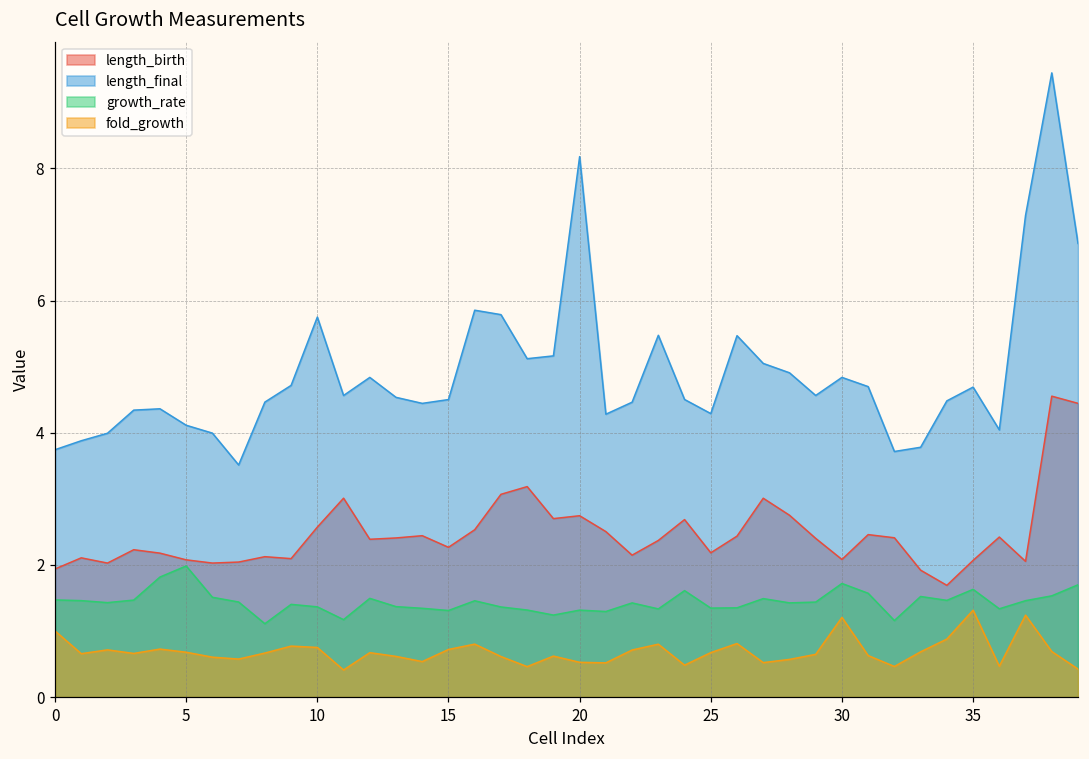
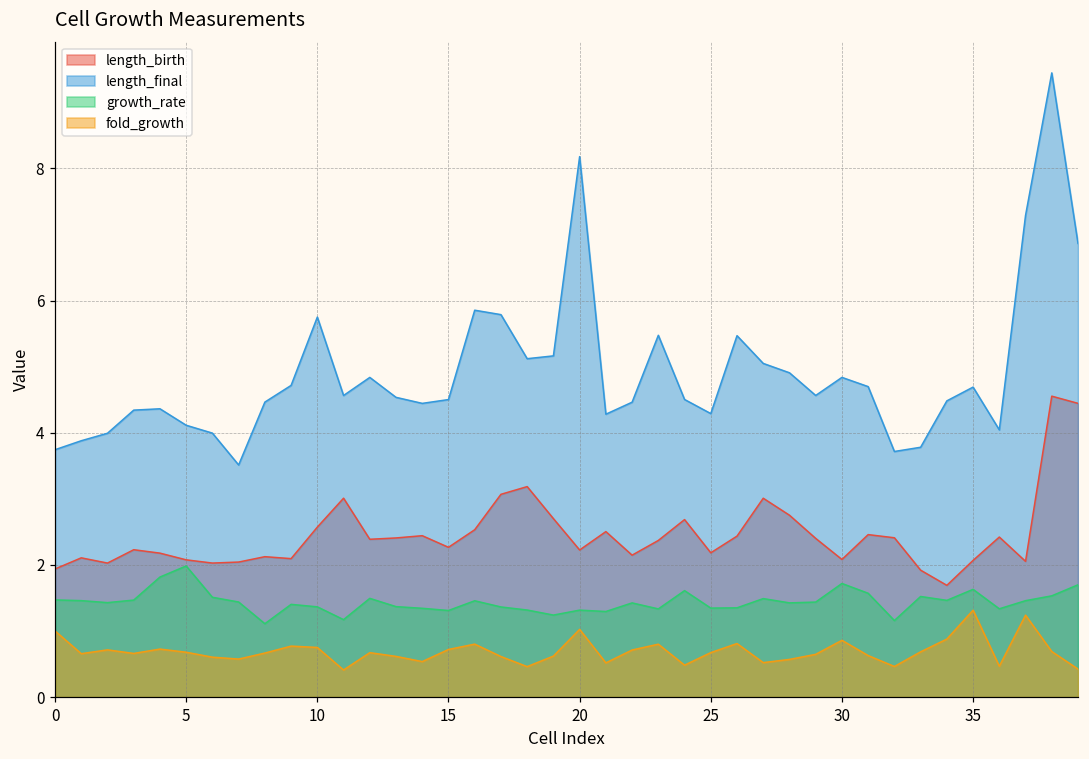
  {
    "length_birth": {
      "0": 1.9,
      "5": 2.1,
      "10": 2.6,
      "15": 2.3,
-     "20": 2.7,
+     "20": 2.2,
      "25": 2.2,
      "30": 2.1,
      "35": 2.1
    },
    "length_final": {
      "0": 3.7,
      "5": 4.1,
      "10": 5.8,
      "15": 4.5,
      "20": 8.2,
      "25": 4.3,
      "30": 4.8,
      "35": 4.7
    },
    "growth_rate": {
      "0": 1.5,
      "5": 2.0,
      "10": 1.4,
      "15": 1.3,
      "20": 1.3,
      "25": 1.3,
      "30": 1.7,
      "35": 1.6
    },
    "fold_growth": {
      "0": 1.0,
      "5": 0.7,
      "10": 0.8,
      "15": 0.7,
-     "20": 0.5,
+     "20": 1.0,
      "25": 0.7,
-     "30": 1.2,
+     "30": 0.9,
      "35": 1.3
    }
  }
